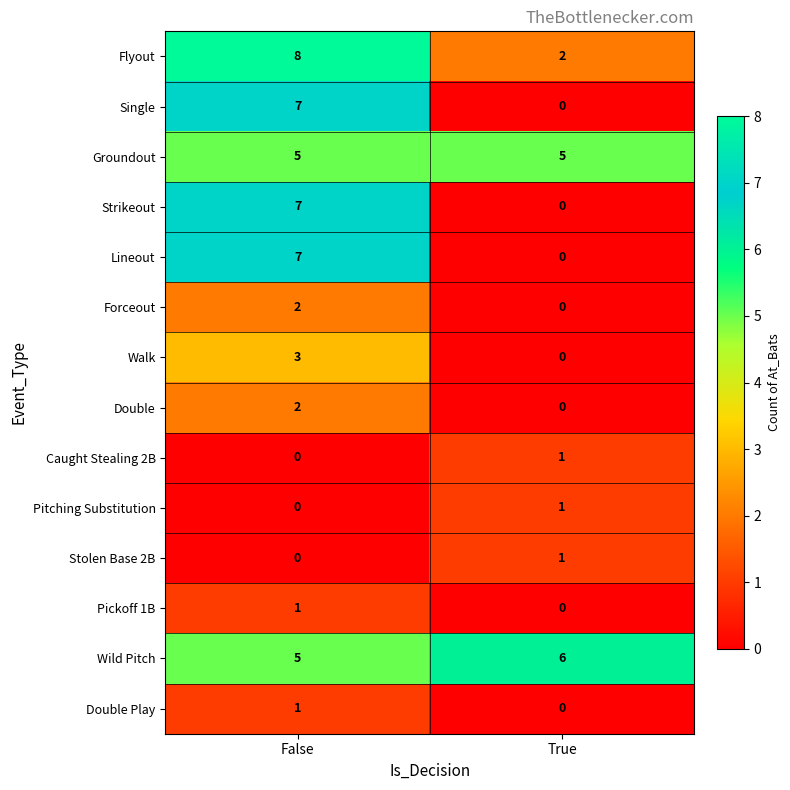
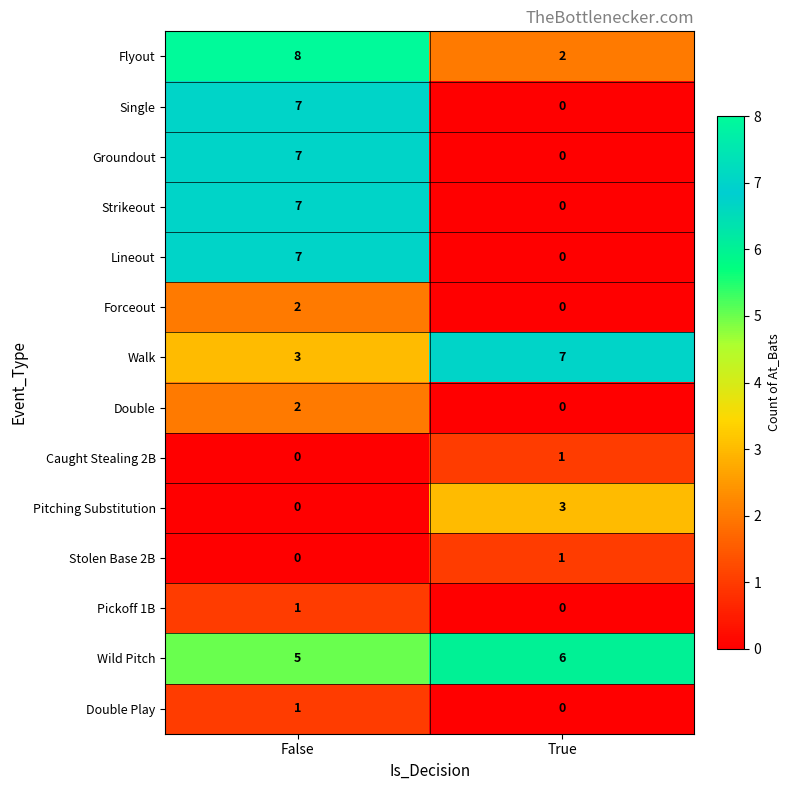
  {
    "Flyout": {
      "False": 8,
      "True": 2
    },
    "Single": {
      "False": 7,
      "True": 0
    },
    "Groundout": {
-     "False": 5,
-     "True": 5
+     "False": 7,
+     "True": 0
    },
    "Strikeout": {
      "False": 7,
      "True": 0
    },
    "Lineout": {
      "False": 7,
      "True": 0
    },
    "Forceout": {
      "False": 2,
      "True": 0
    },
    "Walk": {
      "False": 3,
-     "True": 0
+     "True": 7
    },
    "Double": {
      "False": 2,
      "True": 0
    },
    "Caught Stealing 2B": {
      "False": 0,
      "True": 1
    },
    "Pitching Substitution": {
      "False": 0,
-     "True": 1
+     "True": 3
    },
    "Stolen Base 2B": {
      "False": 0,
      "True": 1
    },
    "Pickoff 1B": {
      "False": 1,
      "True": 0
    },
    "Wild Pitch": {
      "False": 5,
      "True": 6
    },
    "Double Play": {
      "False": 1,
      "True": 0
    }
  }
